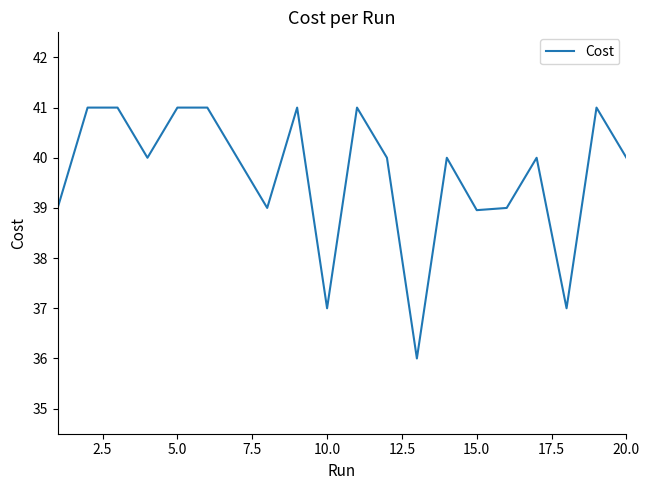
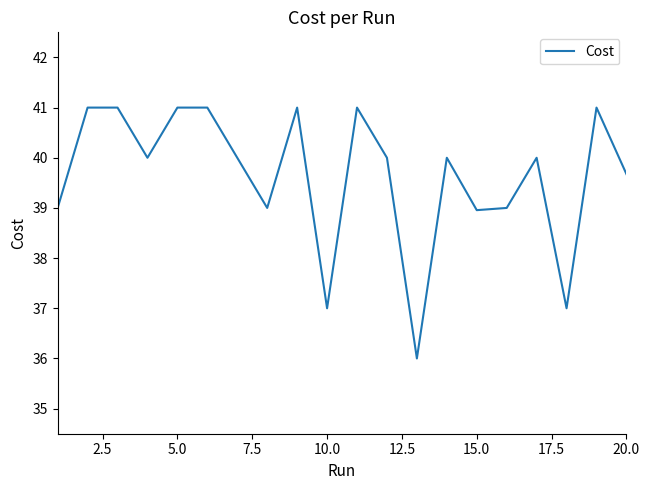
  {
    "5.0": 41.0,
    "10.0": 37.0,
    "15.0": 39.0,
-   "20.0": 40.0
+   "20.0": 39.7
  }
